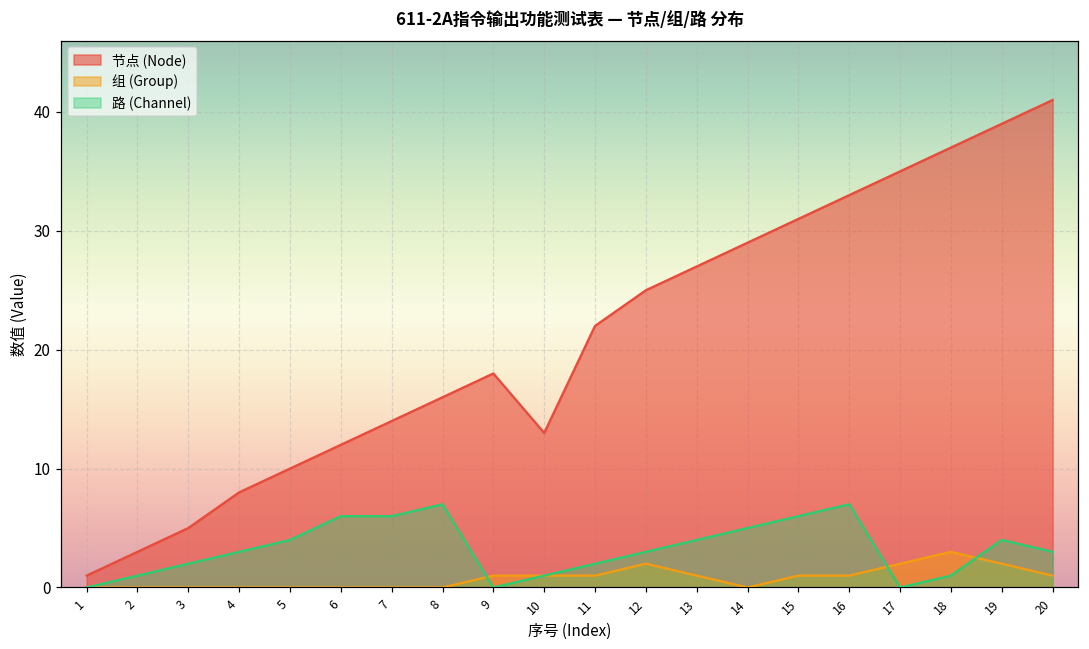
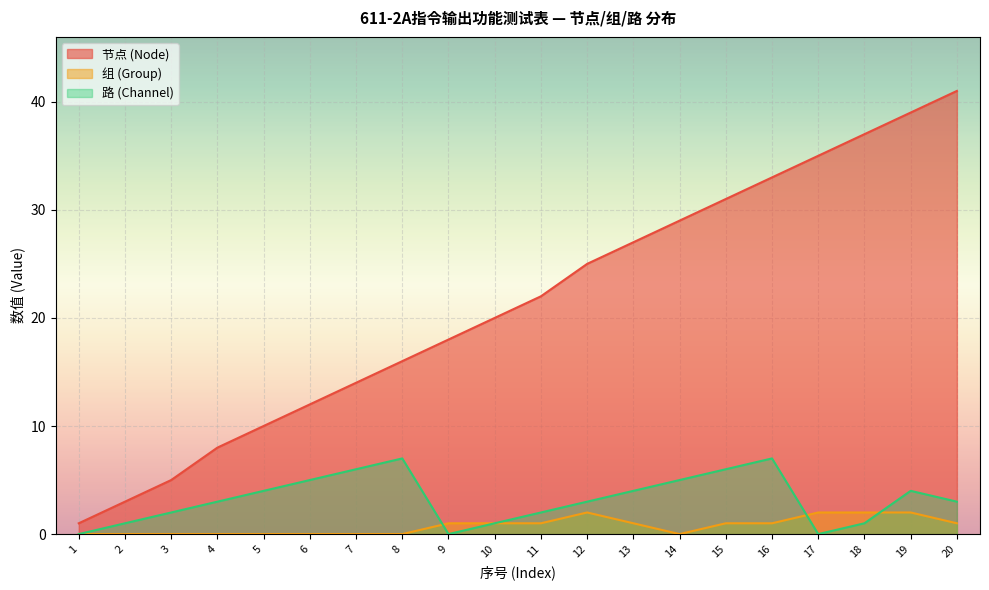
  {
    "节点 (Node)": {
      "1": 1,
      "2": 3,
      "3": 5,
      "4": 8,
      "5": 10,
      "6": 12,
      "7": 14,
      "8": 16,
      "9": 18,
-     "10": 13,
+     "10": 20,
      "11": 22,
      "12": 25,
      "13": 27,
      "14": 29,
      "15": 31,
      "16": 33,
      "17": 35,
      "18": 37,
      "19": 39,
      "20": 41
    },
    "组 (Group)": {
      "2": 0,
      "3": 0,
      "4": 0,
      "5": 0,
      "6": 0,
      "7": 0,
      "8": 0,
      "9": 1,
      "11": 1,
      "12": 2,
      "13": 1,
      "14": 0,
      "15": 1,
      "16": 1,
      "17": 2,
-     "18": 3,
+     "18": 2,
      "19": 2,
      "20": 1
    },
    "路 (Channel)": {
      "2": 1,
      "3": 2,
      "4": 3,
      "5": 4,
-     "6": 6,
+     "6": 5,
      "7": 6,
      "8": 7,
      "9": 0,
      "11": 2,
      "12": 3,
      "13": 4,
      "14": 5,
      "15": 6,
      "16": 7,
      "17": 0,
      "18": 1,
      "19": 4,
      "20": 3
    }
  }
